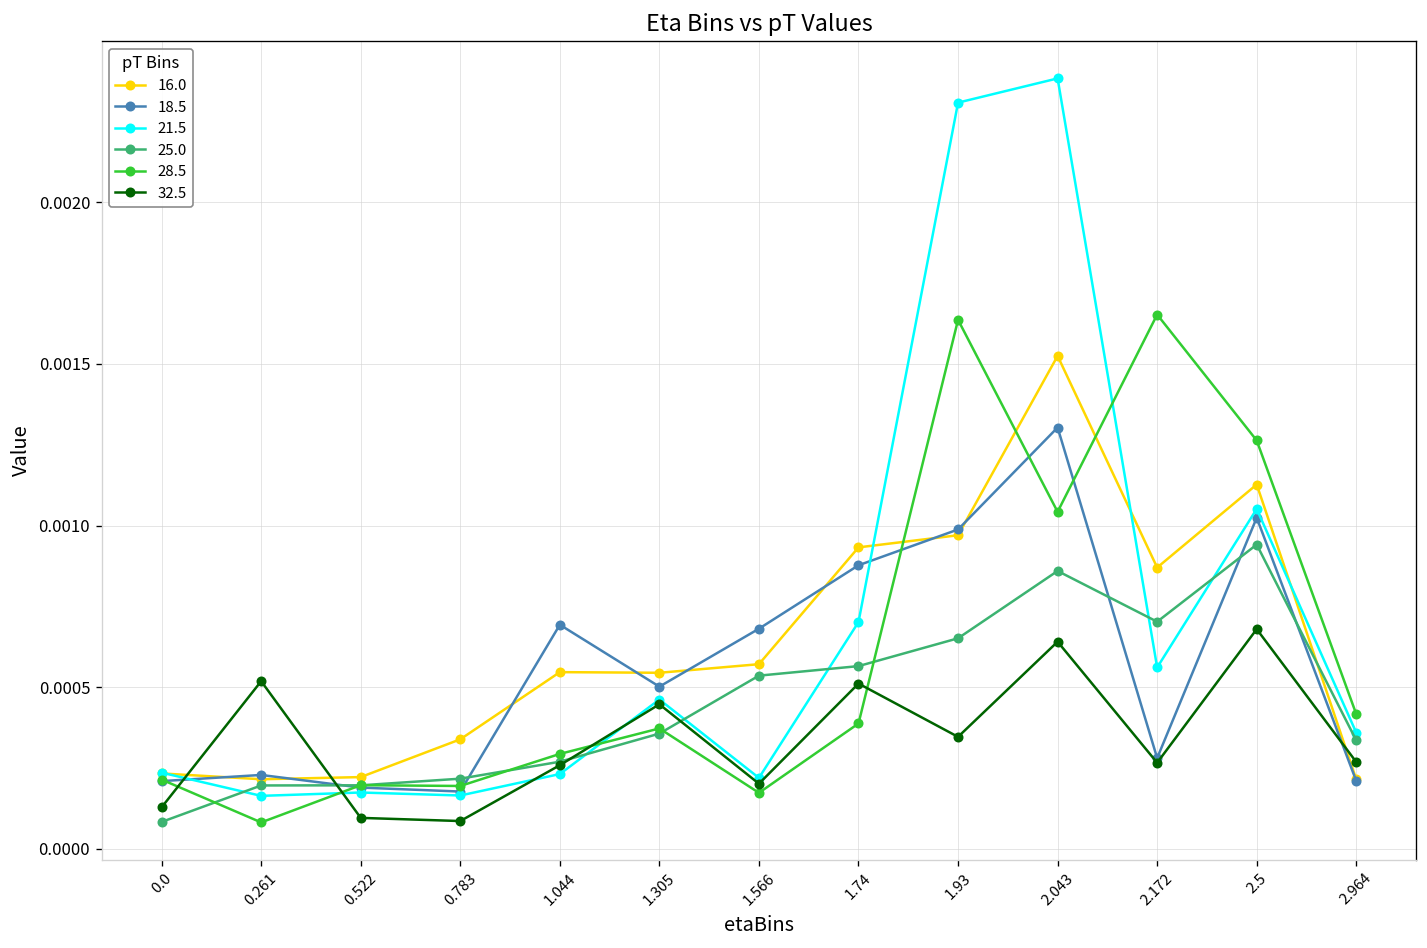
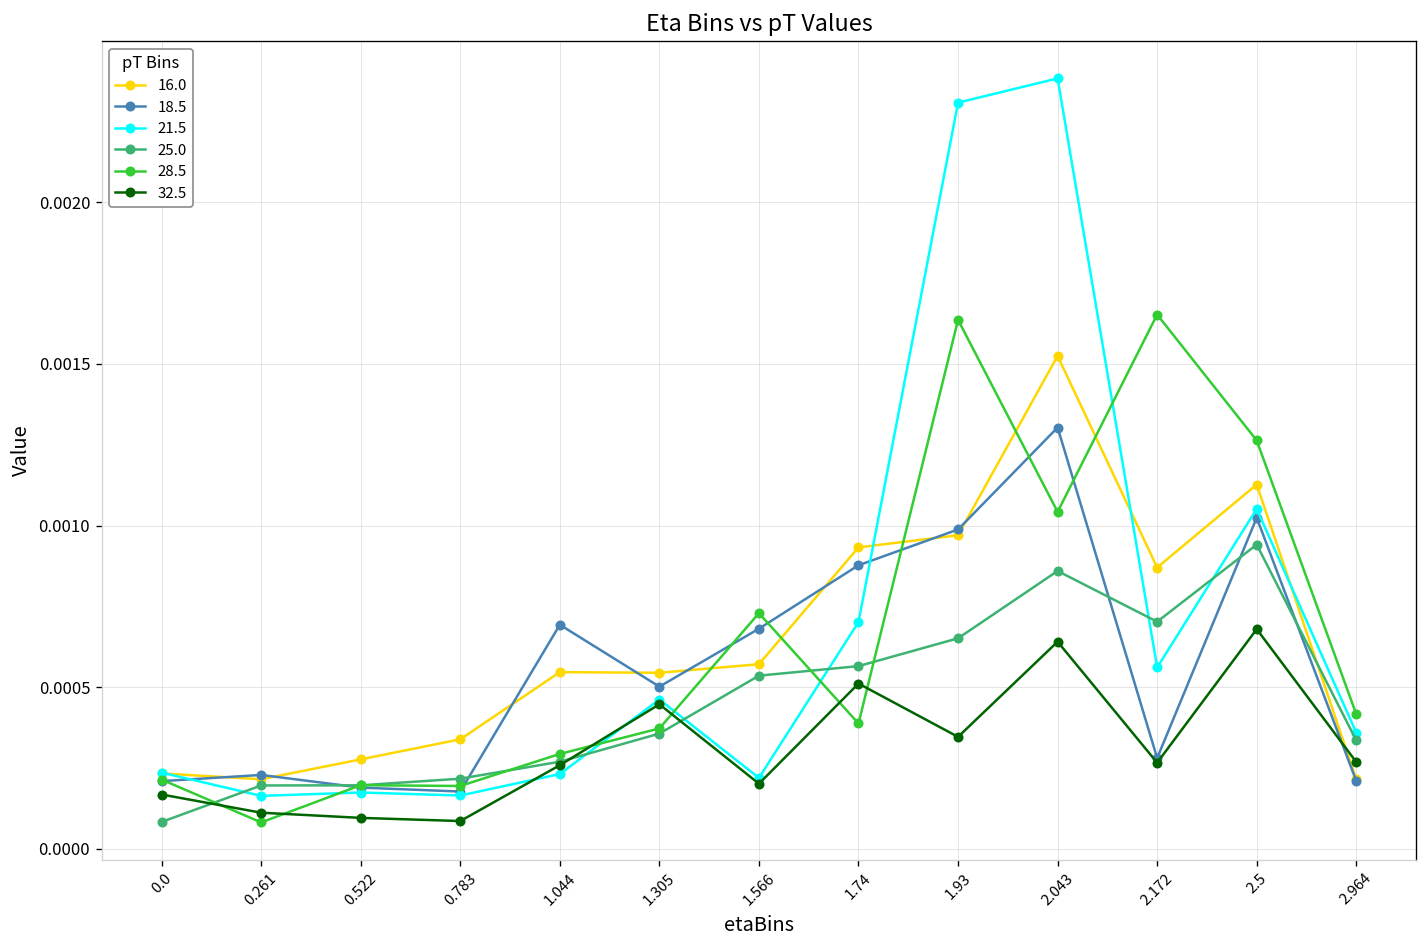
  {
    "16.0": {
      "0.261": 0.00022,
-     "0.522": 0.00022,
+     "0.522": 0.00028,
      "0.783": 0.00034,
      "1.044": 0.00055,
      "1.305": 0.00054,
      "1.566": 0.00057,
      "1.74": 0.00093,
      "1.93": 0.00097,
      "2.043": 0.00152,
      "2.172": 0.00087,
      "2.5": 0.00113
    },
    "18.5": {
      "0.261": 0.00023,
      "0.783": 0.00018,
      "1.044": 0.00069,
      "1.305": 0.00050,
      "1.566": 0.00068,
      "1.74": 0.00088,
      "1.93": 0.00099,
      "2.043": 0.00130,
      "2.172": 0.00028,
      "2.5": 0.00102
    },
    "21.5": {
      "0.261": 0.00016,
      "0.522": 0.00017,
      "0.783": 0.00017,
      "1.044": 0.00023,
      "1.305": 0.00046,
      "1.566": 0.00022,
      "1.74": 0.00070,
      "1.93": 0.00231,
      "2.043": 0.00238,
      "2.172": 0.00056,
      "2.5": 0.00105,
      "2.964": 0.00036
    },
    "25.0": {
      "0.0": 0.00008,
      "0.261": 0.00020,
      "0.783": 0.00022,
      "1.044": 0.00027,
      "1.305": 0.00036,
      "1.566": 0.00054,
      "1.74": 0.00057,
      "1.93": 0.00065,
      "2.043": 0.00086,
      "2.172": 0.00070,
      "2.5": 0.00094,
      "2.964": 0.00034
    },
    "28.5": {
      "0.261": 0.00008,
      "0.783": 0.00019,
      "1.044": 0.00029,
      "1.305": 0.00037,
-     "1.566": 0.00017,
+     "1.566": 0.00073,
      "1.74": 0.00039,
      "1.93": 0.00164,
      "2.043": 0.00104,
      "2.172": 0.00165,
      "2.5": 0.00126,
      "2.964": 0.00042
    },
    "32.5": {
-     "0.0": 0.00013,
-     "0.261": 0.00052,
+     "0.0": 0.00017,
+     "0.261": 0.00011,
      "0.522": 0.00010,
      "0.783": 0.00009,
      "1.044": 0.00026,
      "1.305": 0.00045,
      "1.566": 0.00020,
      "1.74": 0.00051,
      "1.93": 0.00035,
      "2.043": 0.00064,
      "2.172": 0.00027,
      "2.5": 0.00068,
      "2.964": 0.00027
    }
  }
